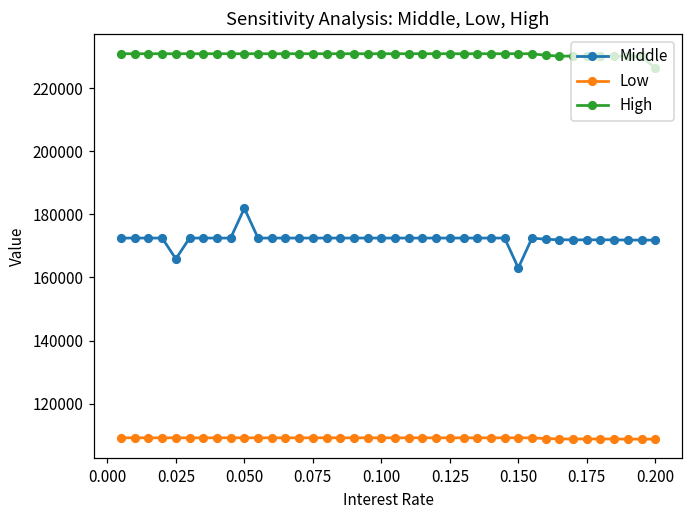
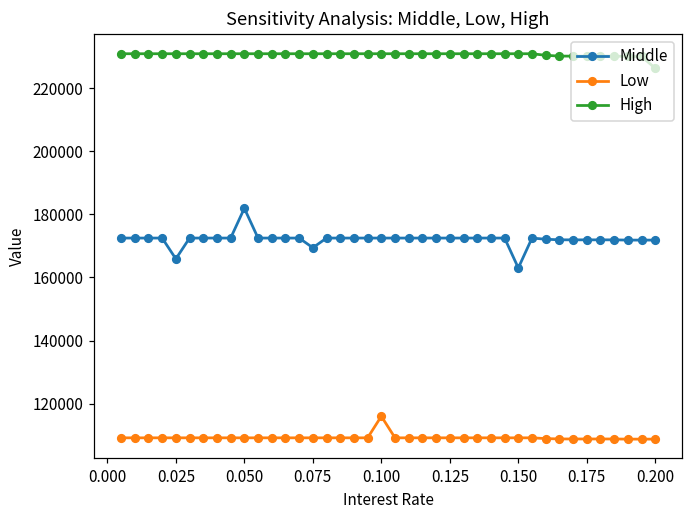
  {
    "Middle": {
      "0.025": 166000,
      "0.050": 182000,
-     "0.075": 172000,
+     "0.075": 169000,
      "0.100": 172000,
      "0.125": 172000,
      "0.150": 163000,
      "0.175": 172000,
      "0.200": 172000
    },
    "Low": {
      "0.025": 109000,
      "0.050": 109000,
      "0.075": 109000,
-     "0.100": 109000,
+     "0.100": 116000,
      "0.125": 109000,
      "0.150": 109000,
      "0.175": 109000,
      "0.200": 109000
    },
    "High": {
      "0.025": 231000,
      "0.050": 231000,
      "0.075": 231000,
      "0.100": 231000,
      "0.125": 231000,
      "0.150": 231000
    }
  }
